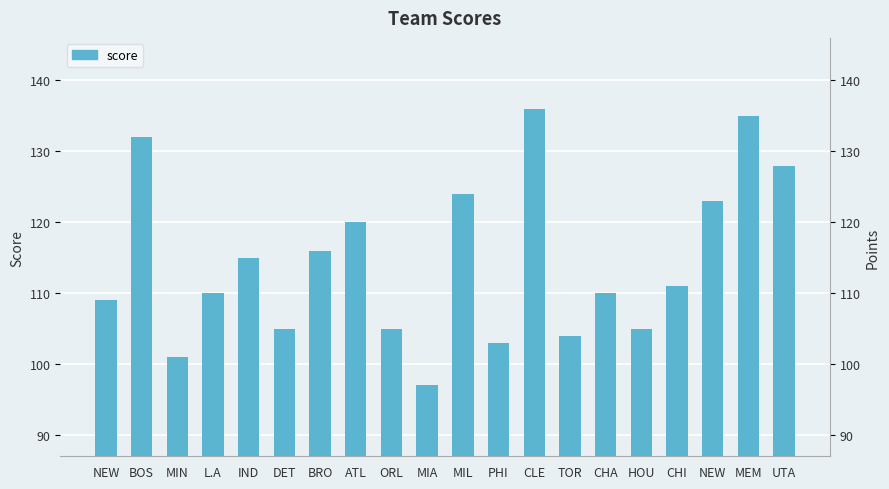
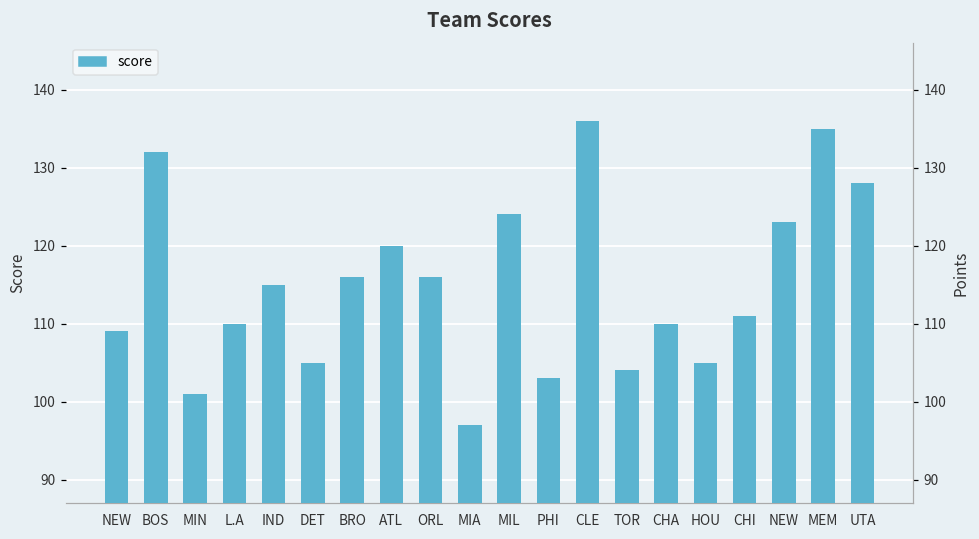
  {
    "BOS": 132,
    "MIN": 101,
    "L.A": 110,
    "IND": 115,
    "DET": 105,
    "BRO": 116,
    "ATL": 120,
-   "ORL": 105,
+   "ORL": 116,
    "MIA": 97,
    "MIL": 124,
    "PHI": 103,
    "CLE": 136,
    "TOR": 104,
    "CHA": 110,
    "HOU": 105,
    "CHI": 111,
    "MEM": 135,
    "UTA": 128
  }
